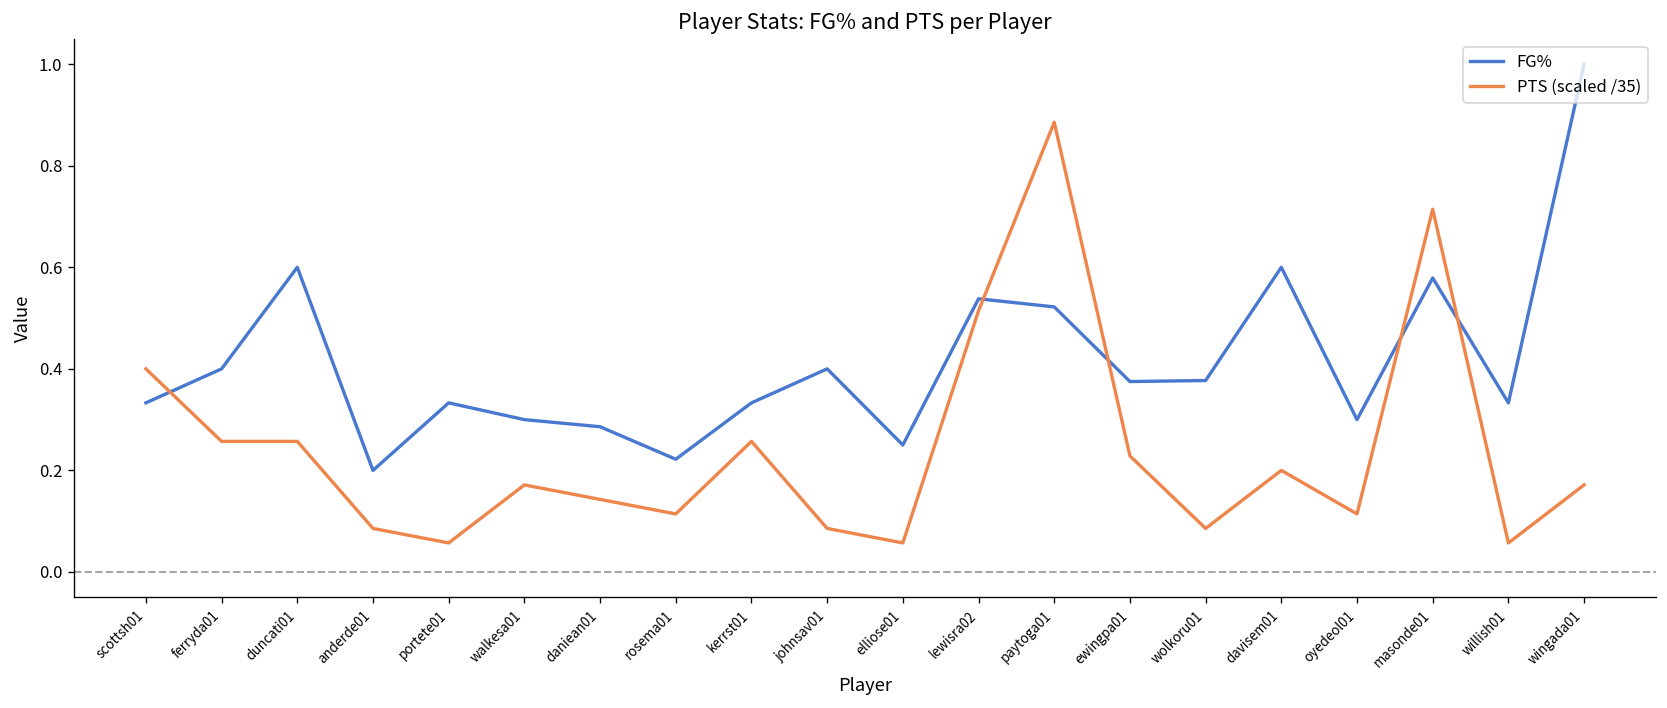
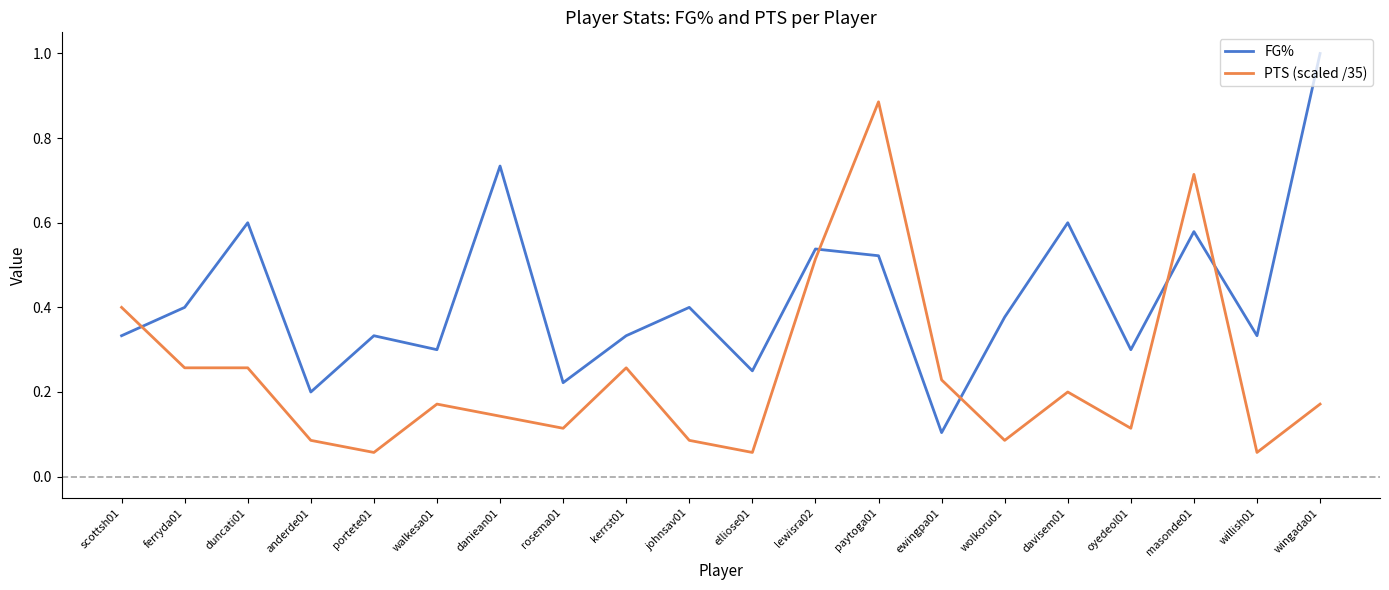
  {
    "FG%": {
      "scottsh01": 0.33,
      "ferryda01": 0.40,
      "duncati01": 0.60,
      "anderde01": 0.20,
      "portete01": 0.33,
      "walkesa01": 0.30,
-     "daniean01": 0.29,
+     "daniean01": 0.73,
      "rosema01": 0.22,
      "kerrst01": 0.33,
      "johnsav01": 0.40,
      "elliose01": 0.25,
      "lewisra02": 0.54,
      "paytoga01": 0.52,
-     "ewingpa01": 0.38,
+     "ewingpa01": 0.10,
      "wolkoru01": 0.38,
      "davisem01": 0.60,
      "oyedeol01": 0.30,
      "masonde01": 0.58,
      "willish01": 0.33
    },
    "PTS (scaled /35)": {
      "scottsh01": 0.40,
      "ferryda01": 0.26,
      "duncati01": 0.26,
      "anderde01": 0.09,
      "portete01": 0.06,
      "walkesa01": 0.17,
      "daniean01": 0.14,
      "rosema01": 0.11,
      "kerrst01": 0.26,
      "johnsav01": 0.09,
      "elliose01": 0.06,
      "lewisra02": 0.51,
      "paytoga01": 0.89,
      "ewingpa01": 0.23,
      "wolkoru01": 0.09,
      "davisem01": 0.20,
      "oyedeol01": 0.11,
      "masonde01": 0.71,
      "willish01": 0.06,
      "wingada01": 0.17
    }
  }
